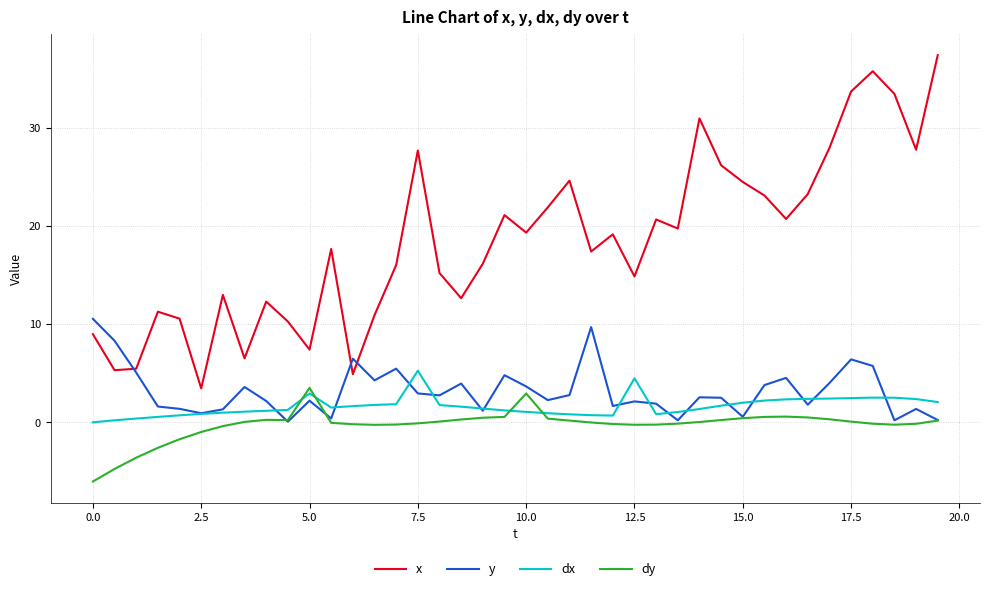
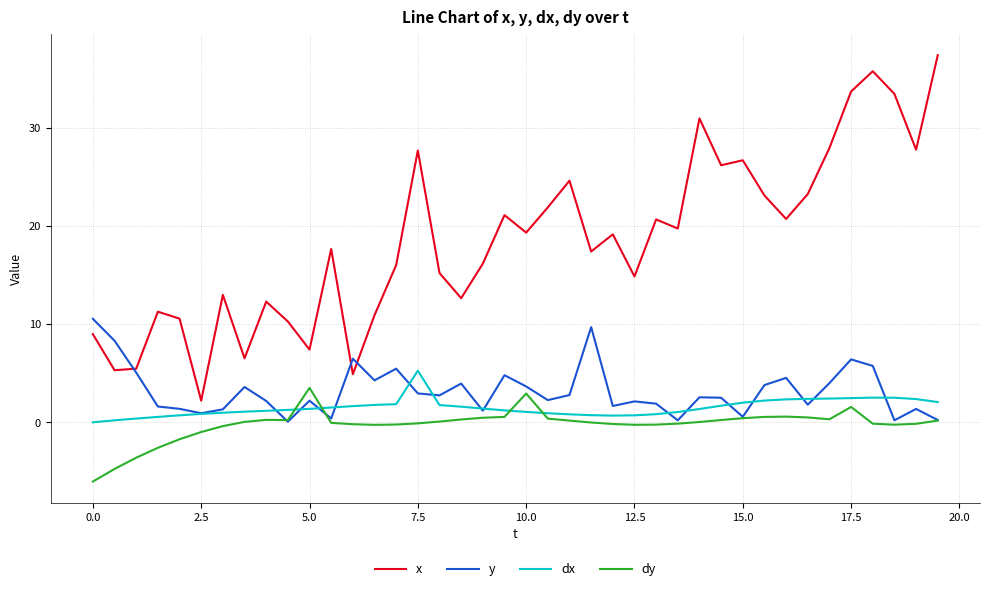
  {
    "x": {
      "0.0": 9,
-     "2.5": 3,
+     "2.5": 2,
      "5.0": 7,
      "7.5": 28,
      "10.0": 19,
      "12.5": 15,
-     "15.0": 24,
+     "15.0": 27,
      "17.5": 34
    },
    "y": {
      "0.0": 11,
      "5.0": 2,
      "7.5": 3,
      "10.0": 4,
      "12.5": 2,
      "17.5": 6
    },
    "dx": {
      "0.0": 0,
-     "5.0": 3,
+     "5.0": 1,
      "7.5": 5,
      "10.0": 1,
-     "12.5": 4,
+     "12.5": 1,
      "15.0": 2,
      "17.5": 2
    },
    "dy": {
      "0.0": -6,
      "2.5": -1,
      "5.0": 4,
      "7.5": 0,
      "10.0": 3,
      "12.5": 0,
-     "17.5": 0
+     "17.5": 2
    }
  }
